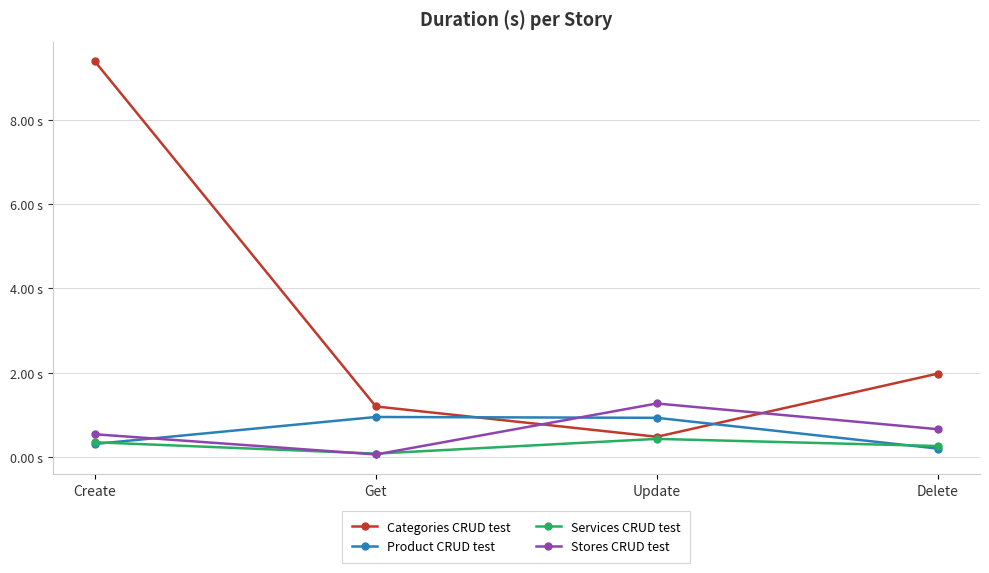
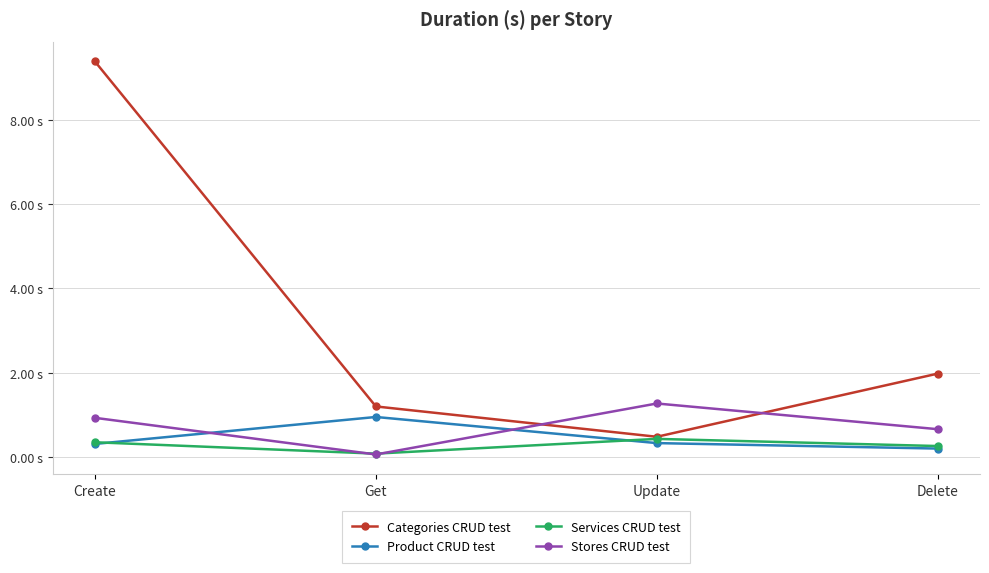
  {
    "Categories CRUD test": {
      "Create": "9.4 s",
      "Get": "1.2 s",
      "Delete": "2.0 s"
    },
    "Product CRUD test": {
      "Get": "1.0 s",
-     "Update": "0.9 s"
+     "Update": "0.3 s"
    },
    "Stores CRUD test": {
-     "Create": "0.5 s",
+     "Create": "0.9 s",
      "Update": "1.3 s",
      "Delete": "0.7 s"
    }
  }
